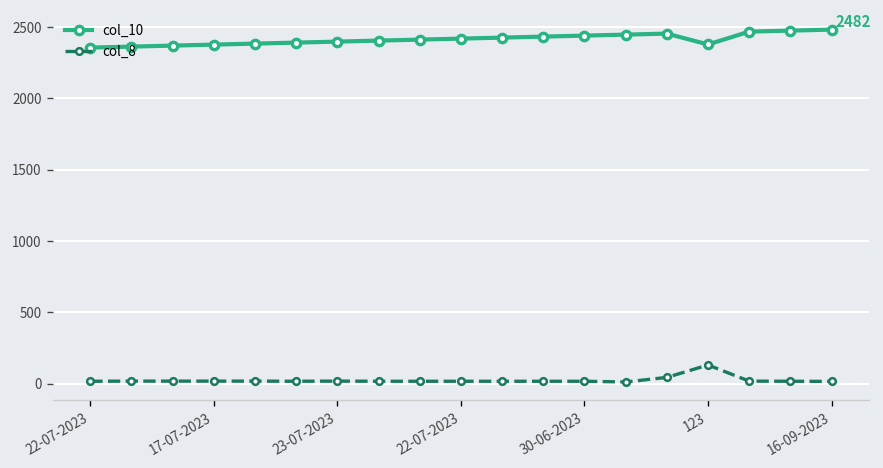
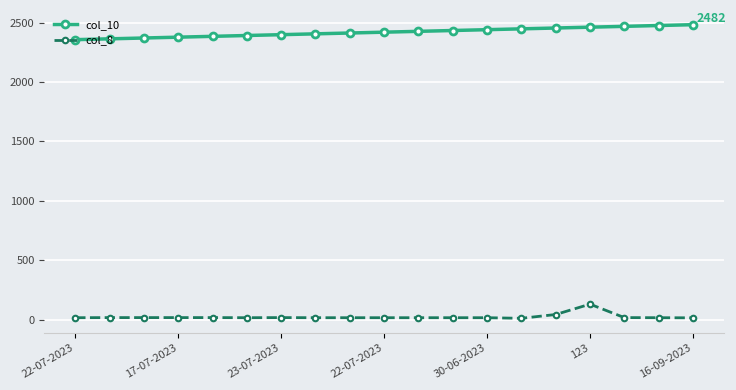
  {
    "col_10": {
-     "123": 2380
+     "123": 2460
    },
    "col_8": {
      "123": 130,
      "16-09-2023": 20
    }
  }
